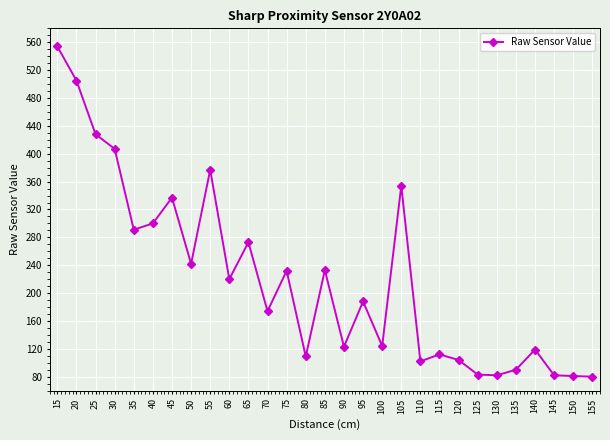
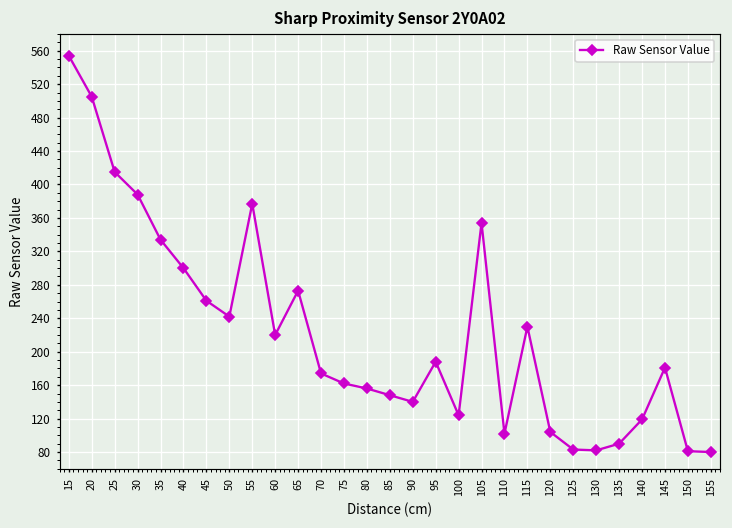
  {
    "15": 550,
    "20": 510,
-   "25": 430,
-   "30": 410,
-   "35": 290,
+   "25": 420,
+   "30": 390,
+   "35": 330,
    "40": 300,
-   "45": 340,
+   "45": 260,
    "50": 240,
    "55": 380,
    "60": 220,
    "65": 270,
    "70": 170,
-   "75": 230,
-   "80": 110,
-   "85": 230,
-   "90": 120,
+   "75": 160,
+   "80": 160,
+   "85": 150,
+   "90": 140,
    "95": 190,
    "100": 120,
    "105": 350,
    "110": 100,
-   "115": 110,
+   "115": 230,
    "120": 100,
    "125": 80,
    "130": 80,
    "135": 90,
    "140": 120,
-   "145": 80,
+   "145": 180,
    "150": 80,
    "155": 80
  }
